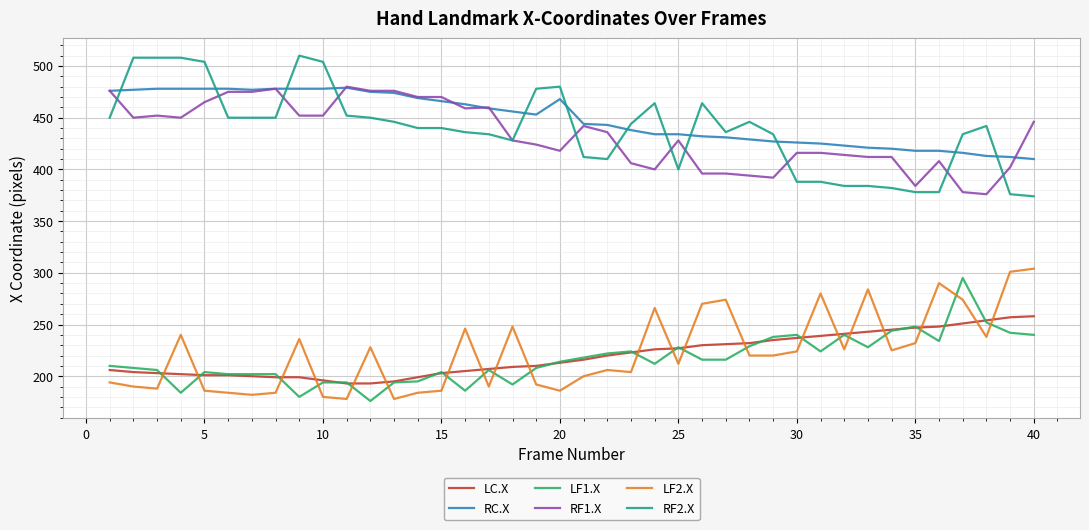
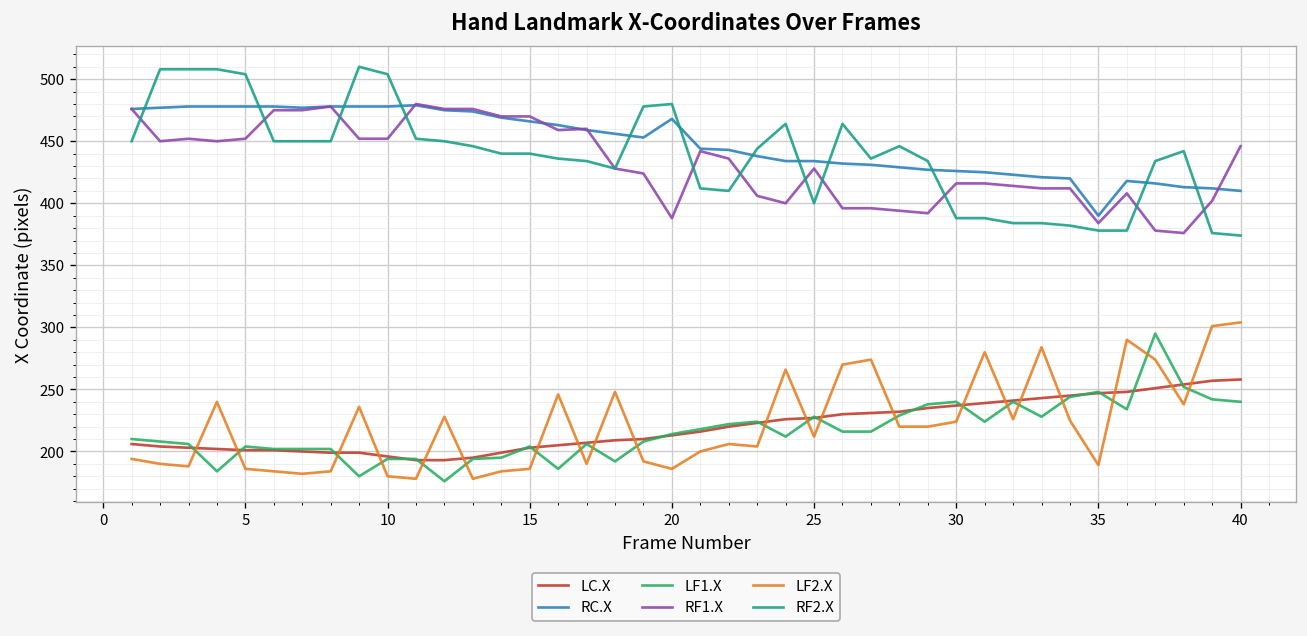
  {
    "LC.X": {
      "5": 201,
      "30": 237,
      "40": 258
    },
    "RC.X": {
      "5": 478,
      "10": 478,
      "15": 466,
      "20": 468,
      "25": 434,
      "30": 426,
-     "35": 418,
+     "35": 390,
      "40": 410
    },
    "RF1.X": {
-     "5": 465,
+     "5": 452,
      "10": 452,
      "15": 470,
-     "20": 418,
+     "20": 388,
      "25": 428,
      "30": 416,
      "35": 384,
      "40": 446
    },
    "LF2.X": {
      "5": 186,
      "10": 180,
      "15": 186,
      "20": 186,
      "25": 212,
      "30": 224,
-     "35": 232,
+     "35": 189,
      "40": 304
    }
  }
